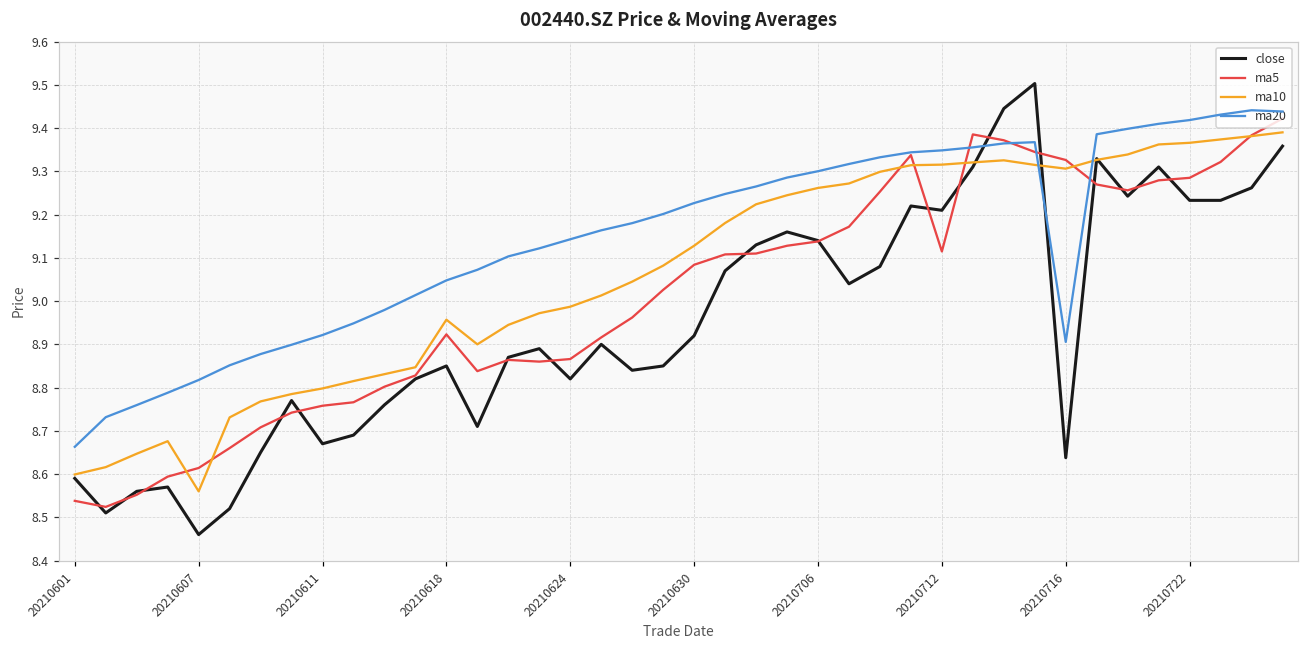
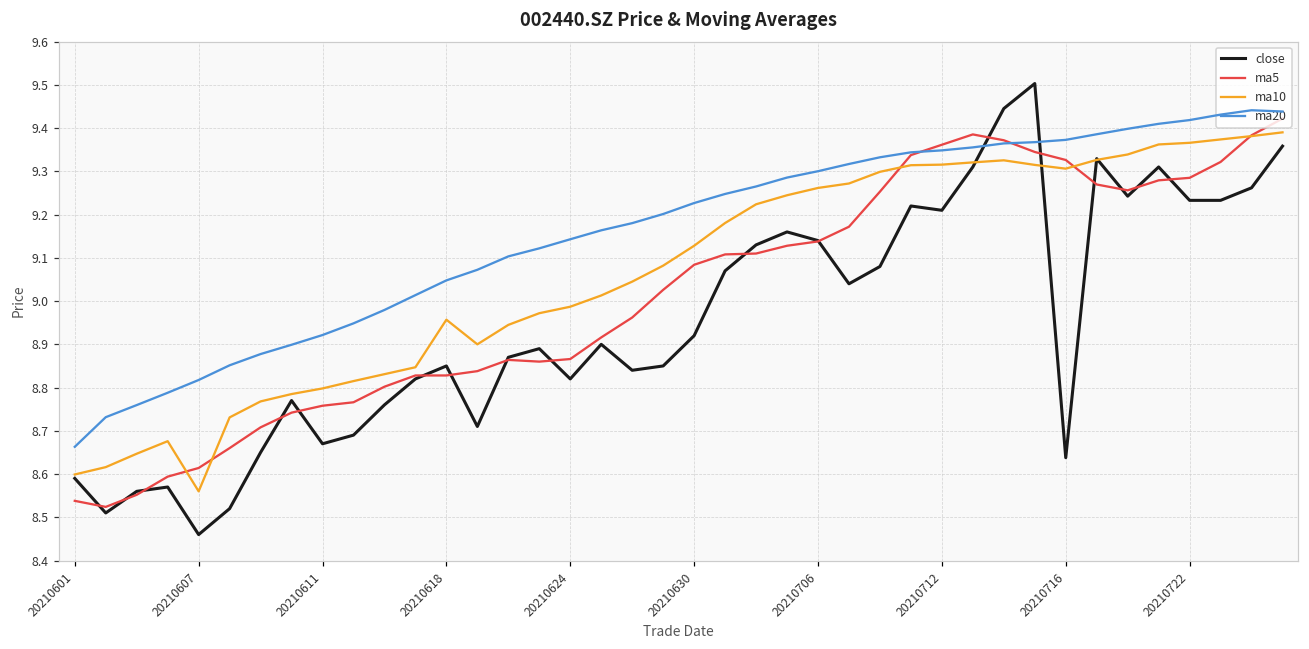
  {
    "close": {
      "20210601": 8.59,
      "20210607": 8.46,
      "20210611": 8.67,
      "20210618": 8.85,
      "20210624": 8.82,
      "20210630": 8.92,
      "20210712": 9.21,
      "20210716": 8.64,
      "20210722": 9.23
    },
    "ma5": {
      "20210601": 8.54,
      "20210607": 8.61,
      "20210611": 8.76,
-     "20210618": 8.92,
+     "20210618": 8.83,
      "20210624": 8.87,
      "20210630": 9.08,
-     "20210712": 9.11,
+     "20210712": 9.36,
      "20210716": 9.33,
      "20210722": 9.29
    },
    "ma10": {
      "20210601": 8.60,
      "20210607": 8.56,
      "20210611": 8.80,
      "20210618": 8.96,
      "20210624": 8.99,
      "20210630": 9.13,
      "20210706": 9.26,
      "20210712": 9.32,
      "20210716": 9.31,
      "20210722": 9.37
    },
    "ma20": {
      "20210601": 8.66,
      "20210607": 8.82,
      "20210611": 8.92,
      "20210618": 9.05,
      "20210624": 9.14,
      "20210630": 9.23,
      "20210706": 9.30,
      "20210712": 9.35,
-     "20210716": 8.91,
+     "20210716": 9.37,
      "20210722": 9.42
    }
  }
